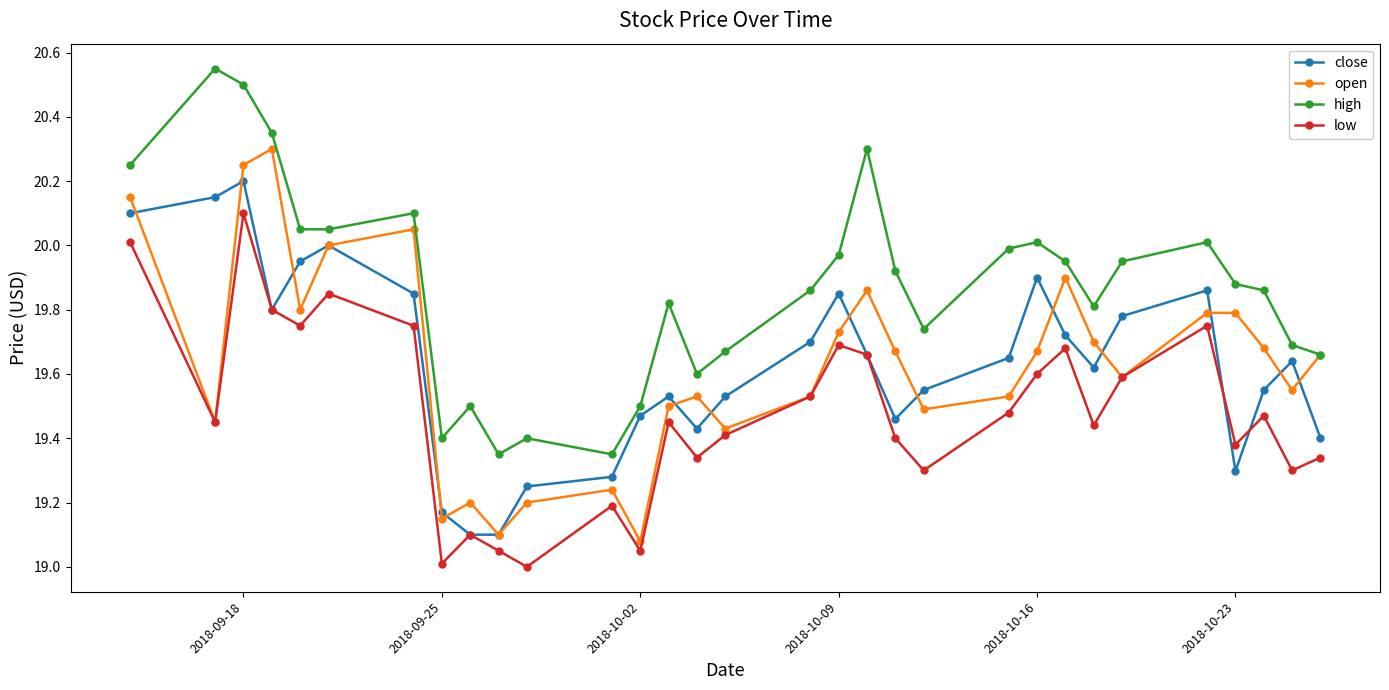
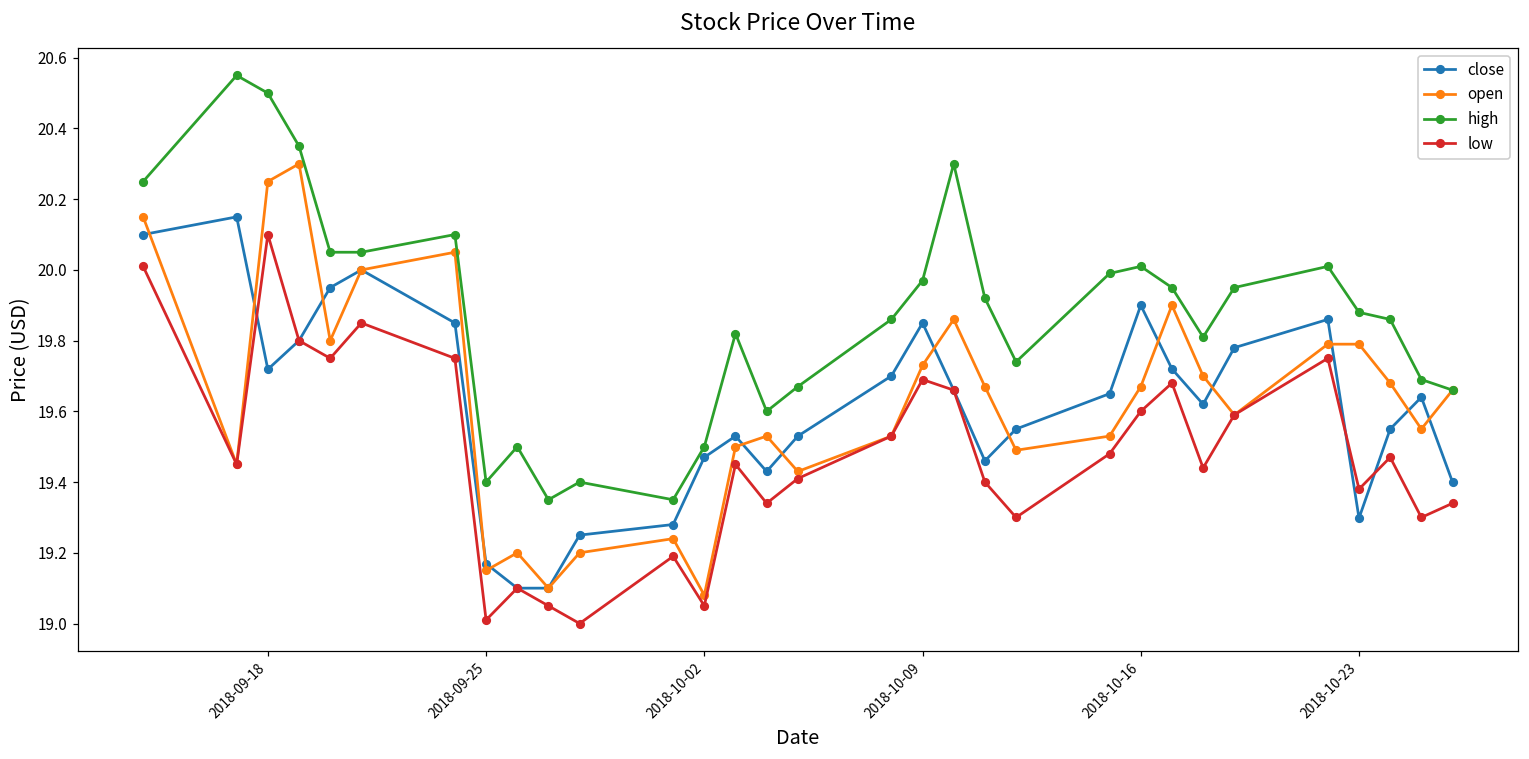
  {
    "close": {
-     "2018-09-18": 20.20,
+     "2018-09-18": 19.72,
      "2018-09-25": 19.17,
      "2018-10-02": 19.47,
      "2018-10-09": 19.85,
      "2018-10-16": 19.90,
      "2018-10-23": 19.30
    },
    "open": {
      "2018-09-18": 20.25,
      "2018-09-25": 19.15,
      "2018-10-02": 19.08,
      "2018-10-09": 19.73,
      "2018-10-16": 19.67,
      "2018-10-23": 19.79
    },
    "high": {
      "2018-09-18": 20.50,
      "2018-09-25": 19.40,
      "2018-10-02": 19.50,
      "2018-10-09": 19.97,
      "2018-10-16": 20.01,
      "2018-10-23": 19.88
    },
    "low": {
      "2018-09-18": 20.10,
      "2018-09-25": 19.01,
      "2018-10-02": 19.05,
      "2018-10-09": 19.69,
      "2018-10-16": 19.60,
      "2018-10-23": 19.38
    }
  }
